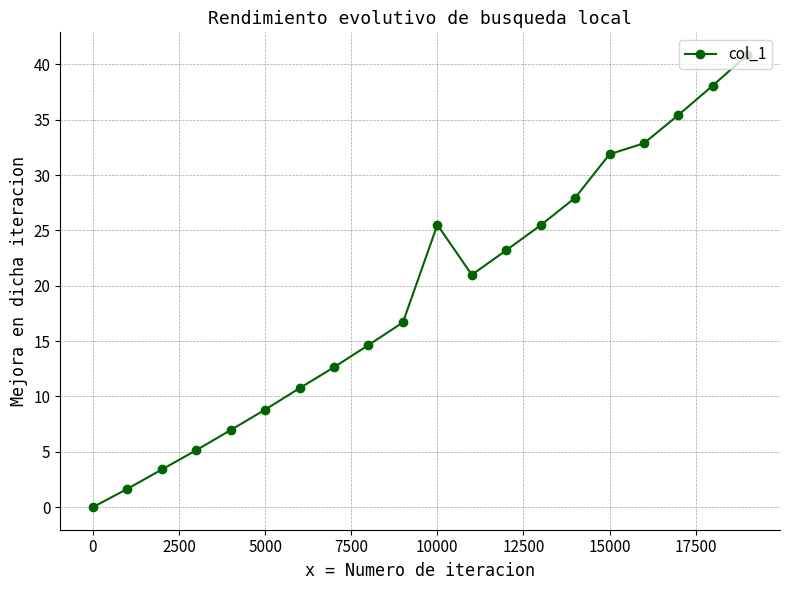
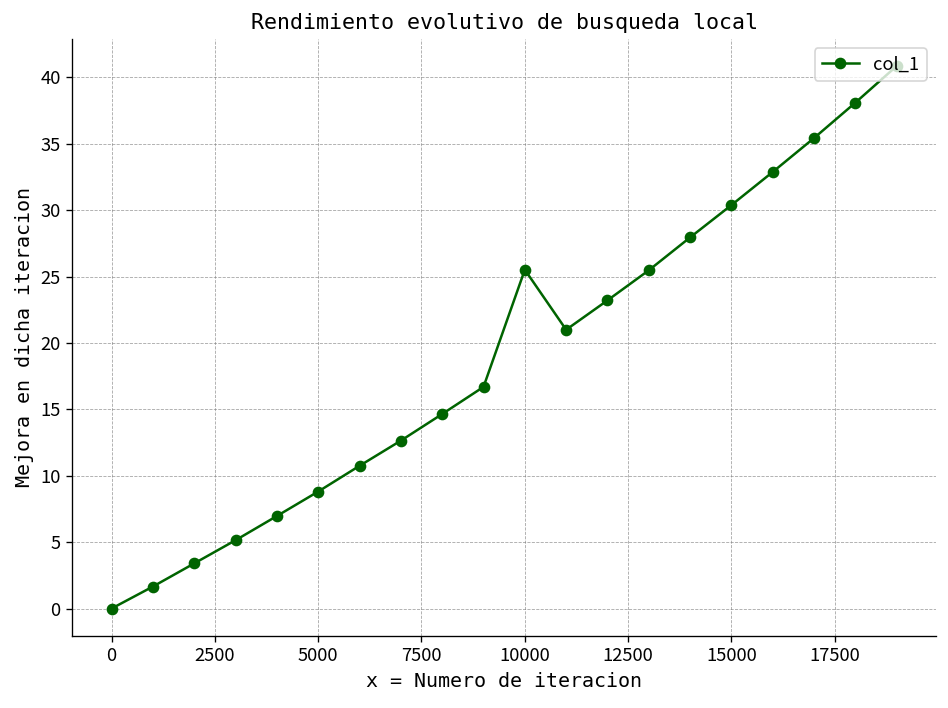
  {
    "0": 0.0,
    "5000": 8.8,
    "10000": 25.5,
-   "15000": 31.9
+   "15000": 30.4
  }
